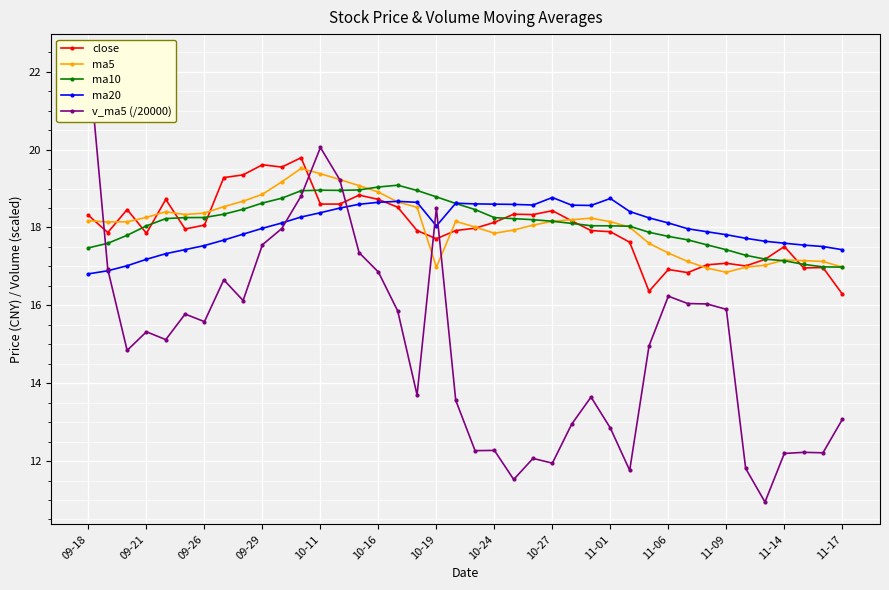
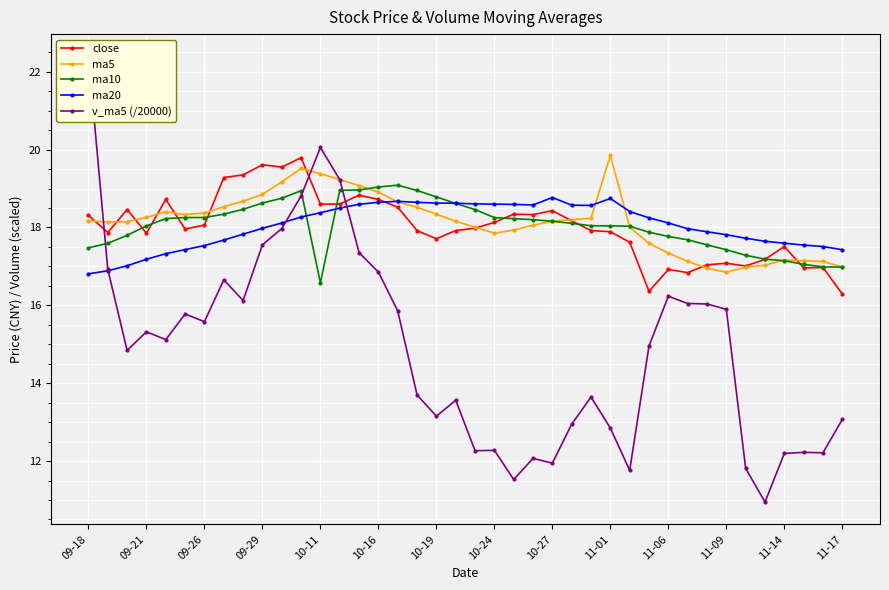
  {
    "close": {
      "09-18": 18.3,
      "09-21": 17.9,
      "09-26": 18.1,
      "09-29": 19.6,
      "10-11": 18.6,
      "10-16": 18.7,
      "10-19": 17.7,
      "10-24": 18.1,
      "10-27": 18.4,
      "11-01": 17.9,
      "11-06": 16.9,
      "11-09": 17.1,
      "11-14": 17.5,
      "11-17": 16.3
    },
    "ma5": {
      "09-18": 18.2,
      "09-21": 18.3,
      "09-26": 18.4,
      "09-29": 18.9,
      "10-11": 19.4,
      "10-16": 18.9,
-     "10-19": 17.0,
+     "10-19": 18.3,
      "10-24": 17.9,
-     "11-01": 18.1,
+     "11-01": 19.9,
      "11-06": 17.3,
      "11-09": 16.8
    },
    "ma10": {
      "09-18": 17.5,
      "09-21": 18.0,
      "09-26": 18.3,
      "09-29": 18.6,
-     "10-11": 19.0,
+     "10-11": 16.6,
      "10-16": 19.0,
      "10-19": 18.8,
      "10-24": 18.3,
      "11-01": 18.0,
      "11-06": 17.8,
      "11-09": 17.4
    },
    "ma20": {
      "09-18": 16.8,
      "09-21": 17.2,
      "09-26": 17.5,
      "09-29": 18.0,
      "10-11": 18.4,
      "10-16": 18.6,
-     "10-19": 18.0,
+     "10-19": 18.6,
      "10-24": 18.6,
      "10-27": 18.8,
      "11-01": 18.7,
      "11-06": 18.1,
      "11-09": 17.8,
      "11-14": 17.6,
      "11-17": 17.4
    },
    "v_ma5 (/20000)": {
      "09-21": 15.3,
      "09-26": 15.6,
      "09-29": 17.6,
      "10-11": 20.1,
      "10-16": 16.9,
-     "10-19": 18.5,
+     "10-19": 13.2,
      "10-24": 12.3,
      "10-27": 11.9,
      "11-01": 12.8,
      "11-06": 16.2,
      "11-09": 15.9,
      "11-14": 12.2,
      "11-17": 13.1
    }
  }
